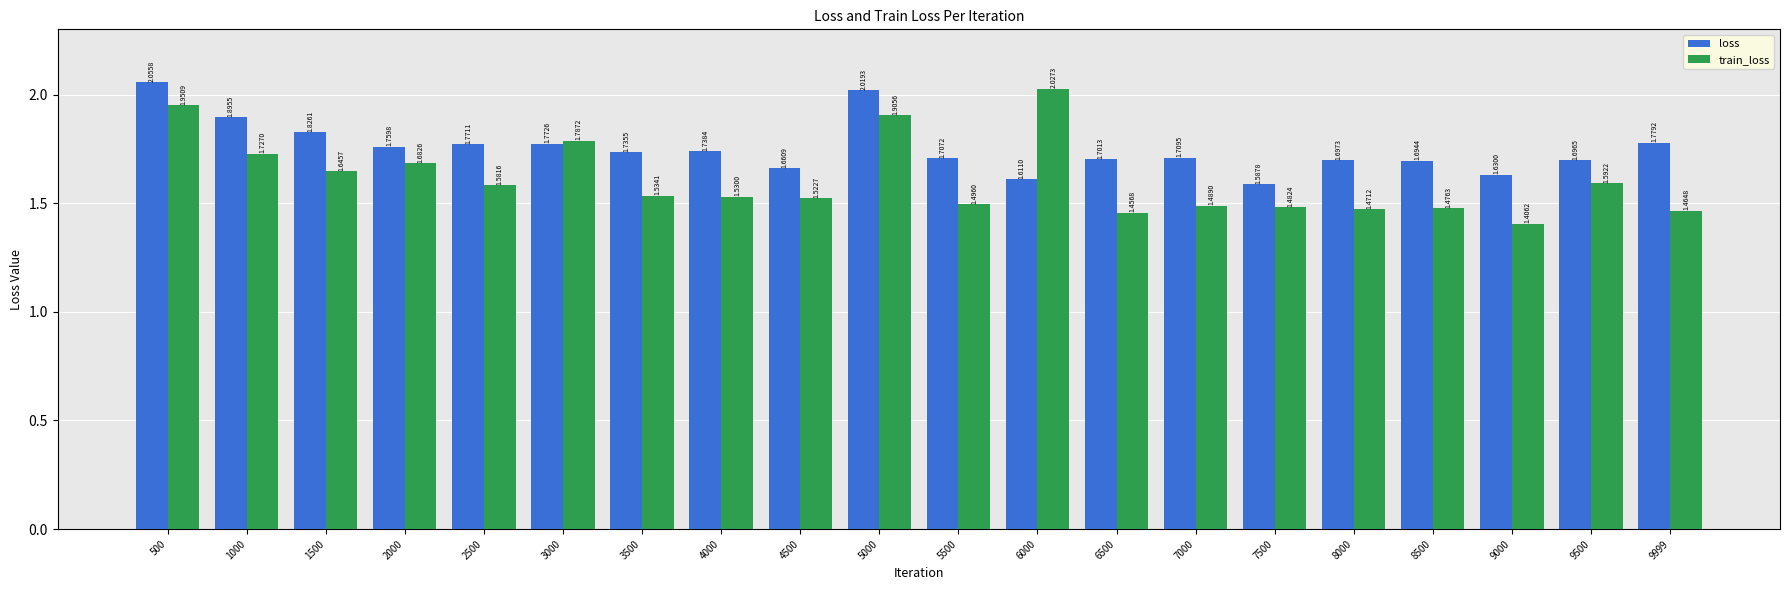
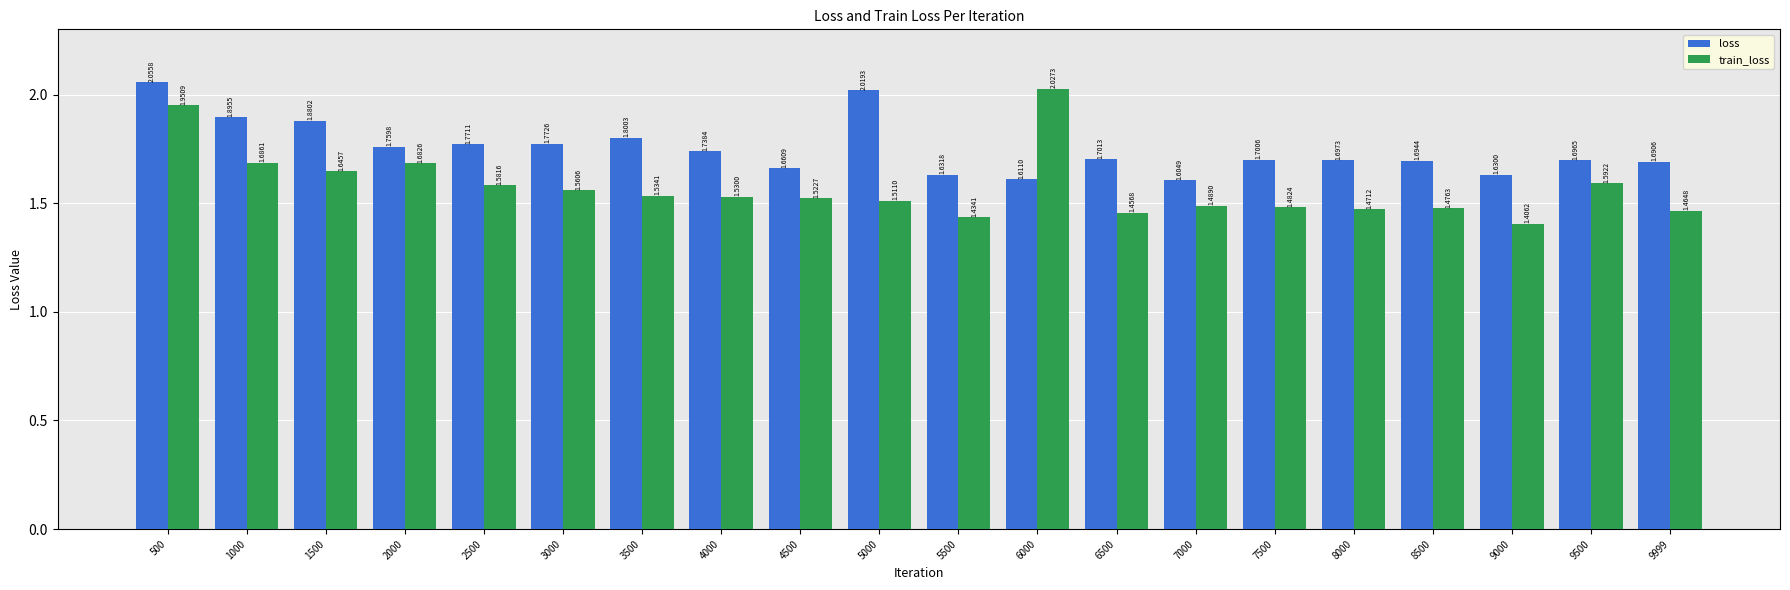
  {
    "loss": {
      "500": 2.0558,
      "1000": 1.8955,
-     "1500": 1.8261,
+     "1500": 1.8802,
      "2000": 1.7598,
      "2500": 1.7711,
      "3000": 1.7726,
-     "3500": 1.7355,
+     "3500": 1.8003,
      "4000": 1.7384,
      "4500": 1.6609,
      "5000": 2.0193,
-     "5500": 1.7072,
+     "5500": 1.6318,
      "6000": 1.6110,
      "6500": 1.7013,
-     "7000": 1.7095,
-     "7500": 1.5878,
+     "7000": 1.6049,
+     "7500": 1.7006,
      "8000": 1.6973,
      "8500": 1.6944,
      "9000": 1.6300,
      "9500": 1.6965,
-     "9999": 1.7792
+     "9999": 1.6906
    },
    "train_loss": {
      "500": 1.9509,
-     "1000": 1.7270,
+     "1000": 1.6861,
      "1500": 1.6457,
      "2000": 1.6826,
      "2500": 1.5816,
-     "3000": 1.7872,
+     "3000": 1.5606,
      "3500": 1.5341,
      "4000": 1.5300,
      "4500": 1.5227,
-     "5000": 1.9056,
-     "5500": 1.4960,
+     "5000": 1.5110,
+     "5500": 1.4341,
      "6000": 2.0273,
      "6500": 1.4568,
      "7000": 1.4890,
      "7500": 1.4824,
      "8000": 1.4712,
      "8500": 1.4763,
      "9000": 1.4062,
      "9500": 1.5922,
      "9999": 1.4648
    }
  }
